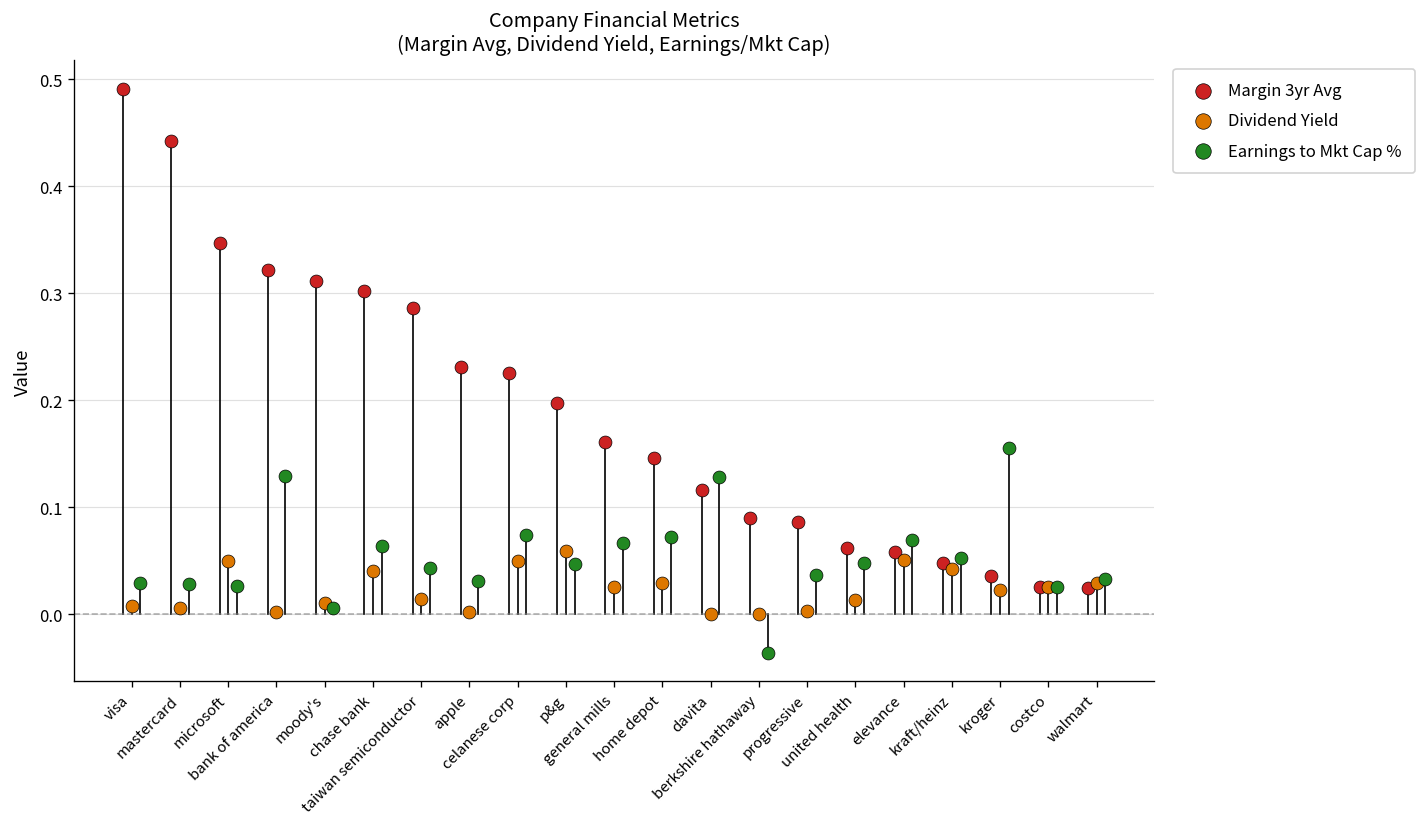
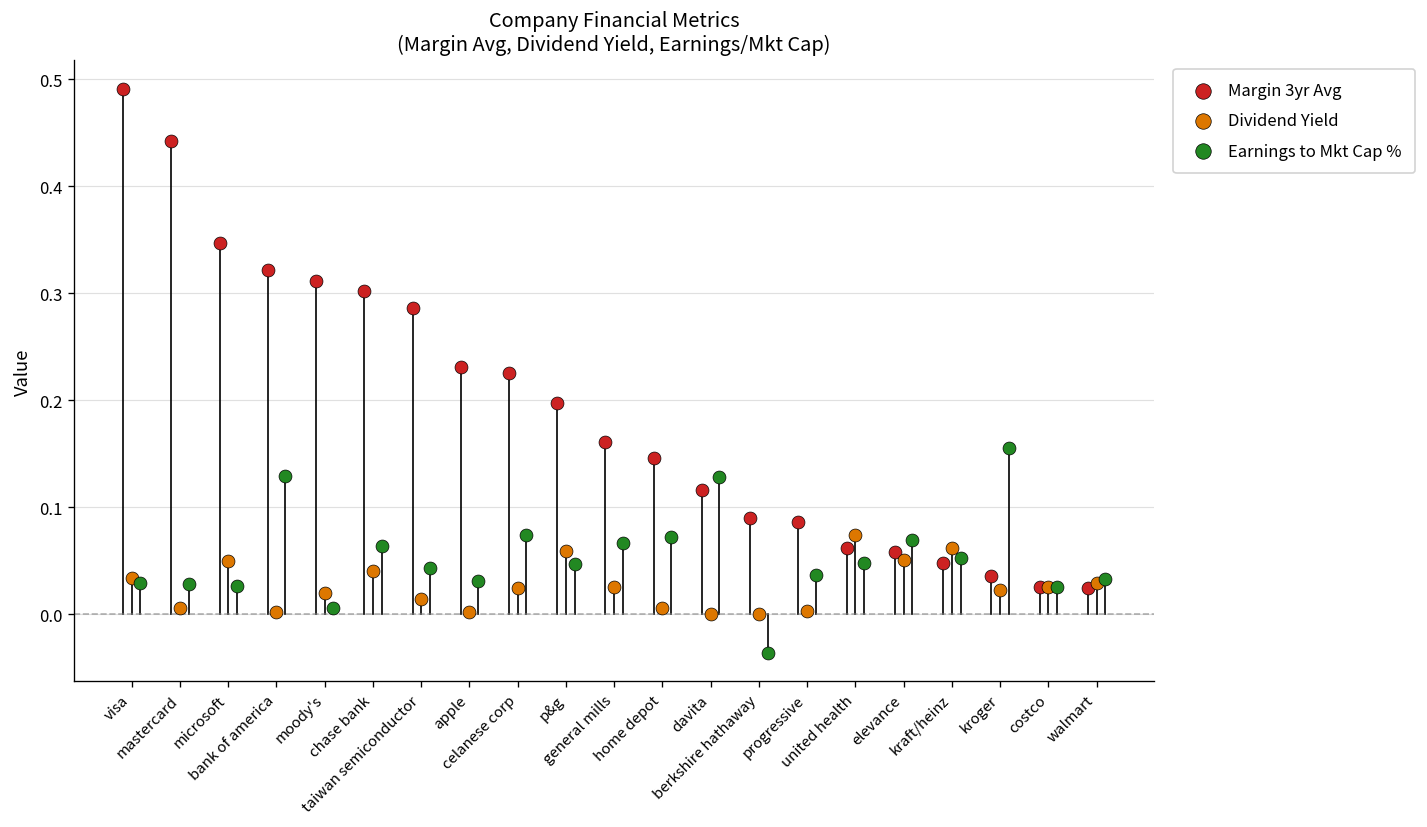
  {
    "Dividend Yield": {
-     "visa": 0.01,
-     "moody's": 0.01,
-     "celanese corp": 0.05,
-     "home depot": 0.03,
-     "united health": 0.01,
-     "kraft/heinz": 0.04
+     "visa": 0.03,
+     "moody's": 0.02,
+     "celanese corp": 0.02,
+     "home depot": 0.01,
+     "united health": 0.07,
+     "kraft/heinz": 0.06
    }
  }
